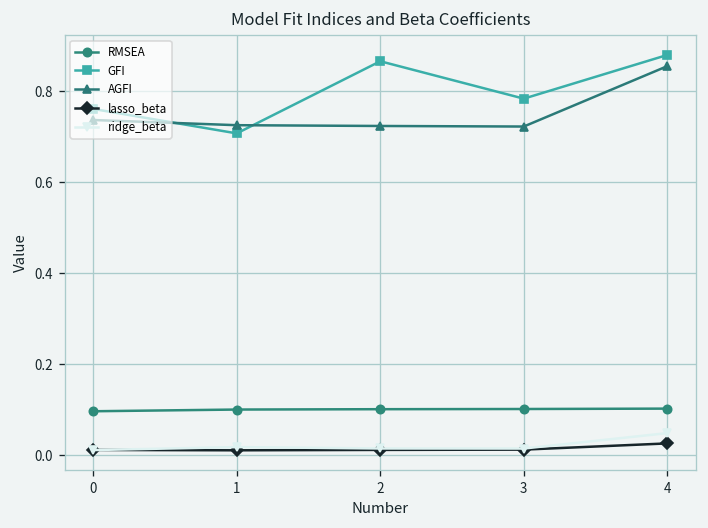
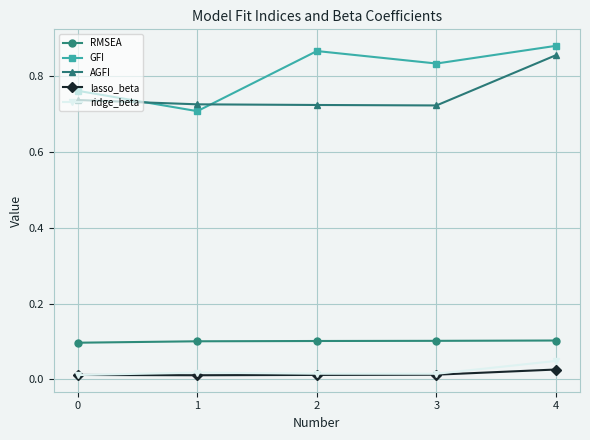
  {
    "GFI": {
      "1": 0.71,
      "2": 0.87,
-     "3": 0.78,
+     "3": 0.83,
      "4": 0.88
    },
    "lasso_beta": {
      "1": 0.01,
      "4": 0.03
    },
    "ridge_beta": {
      "1": 0.02,
      "4": 0.05
    }
  }
